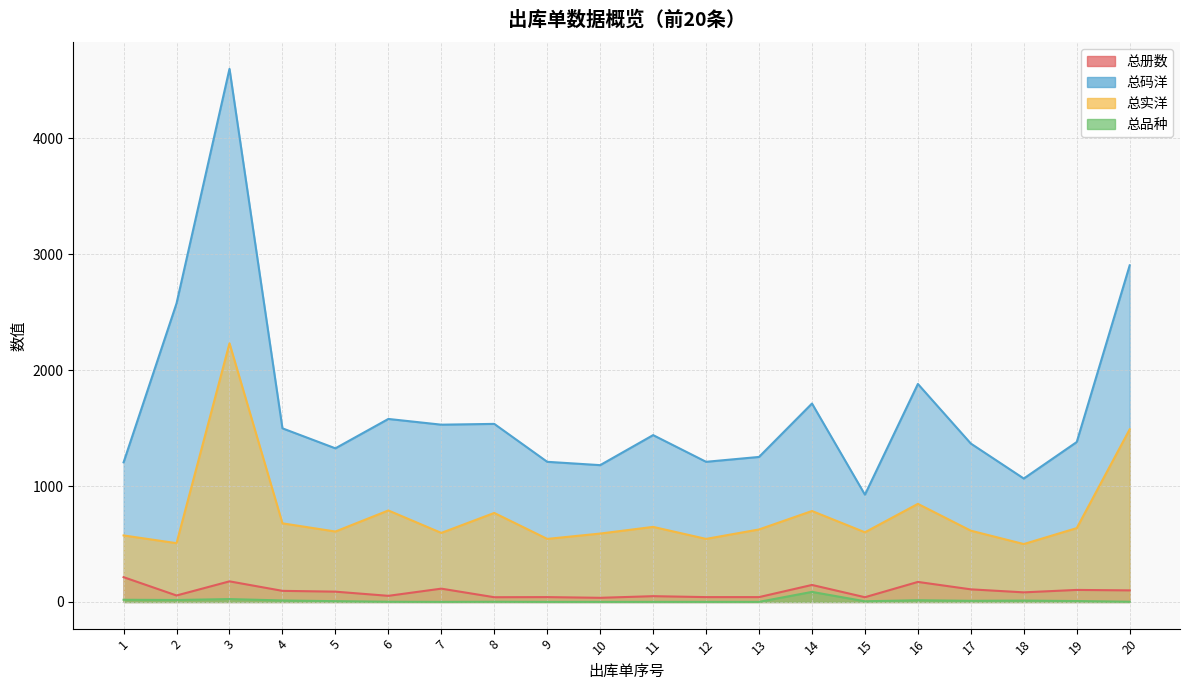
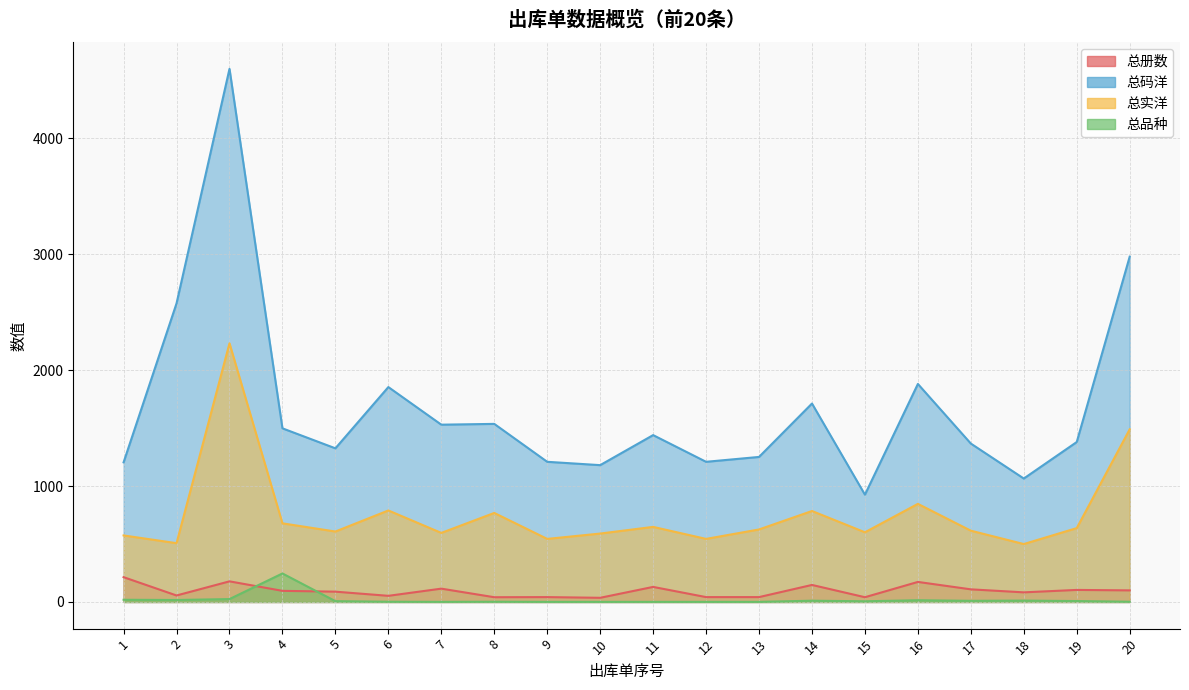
  {
    "总册数": {
      "1": 210,
      "2": 60,
      "3": 180,
      "4": 100,
      "5": 90,
      "6": 50,
      "7": 120,
      "8": 40,
      "9": 40,
      "10": 40,
-     "11": 50,
+     "11": 130,
      "12": 40,
      "13": 40,
      "14": 150,
      "15": 40,
      "16": 170,
      "17": 110,
      "18": 80,
      "19": 100,
      "20": 100
    },
    "总码洋": {
      "1": 1210,
      "2": 2580,
      "3": 4600,
      "4": 1500,
      "5": 1330,
-     "6": 1580,
+     "6": 1850,
      "7": 1530,
      "8": 1540,
      "9": 1210,
      "10": 1180,
      "11": 1440,
      "12": 1210,
      "13": 1250,
      "14": 1710,
      "15": 930,
      "16": 1880,
      "17": 1370,
      "18": 1070,
      "19": 1380,
-     "20": 2910
+     "20": 2980
    },
    "总实洋": {
      "1": 570,
      "2": 510,
      "3": 2230,
      "4": 680,
      "5": 610,
      "6": 790,
      "7": 600,
      "8": 770,
      "9": 540,
      "10": 590,
      "11": 650,
      "12": 540,
      "13": 630,
      "14": 790,
      "15": 600,
      "16": 850,
      "17": 620,
      "18": 500,
      "19": 640,
      "20": 1490
    },
    "总品种": {
      "1": 20,
      "2": 20,
      "3": 30,
-     "4": 10,
+     "4": 250,
      "5": 10,
      "6": 0,
      "7": 0,
      "8": 0,
      "9": 0,
      "10": 0,
      "11": 0,
      "12": 0,
      "13": 0,
-     "14": 90,
+     "14": 10,
      "15": 10,
      "16": 20,
      "17": 10,
      "18": 10,
      "19": 10,
      "20": 0
    }
  }
